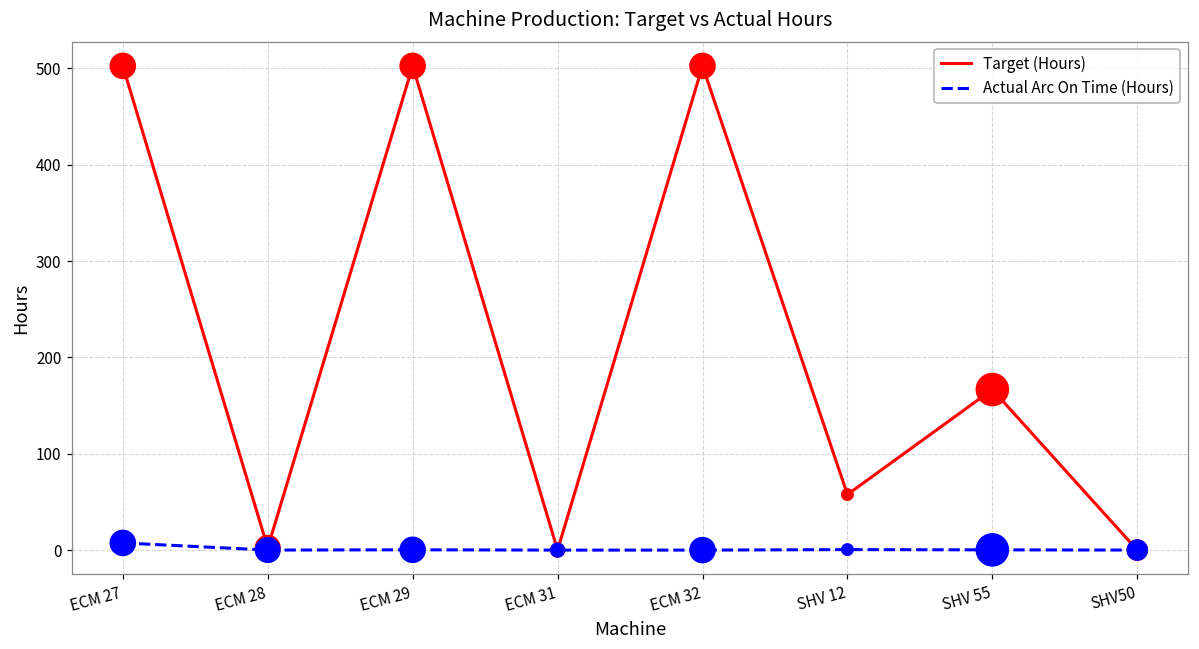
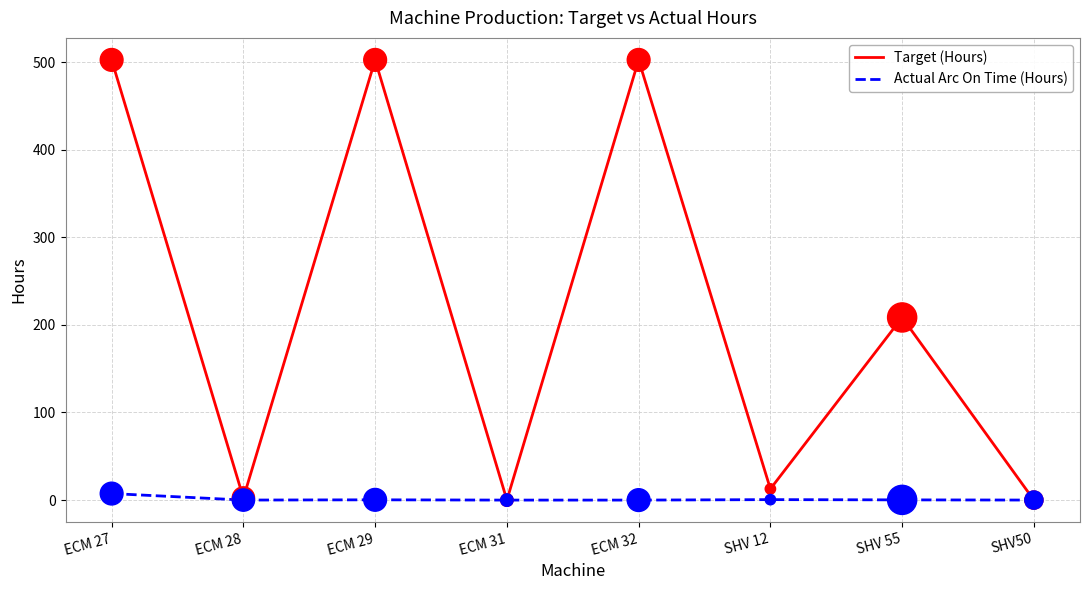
  {
    "Target (Hours)": {
      "ECM 27": 500,
      "ECM 29": 500,
      "ECM 32": 500,
-     "SHV 12": 60,
-     "SHV 55": 170
+     "SHV 12": 10,
+     "SHV 55": 210
    },
    "Actual Arc On Time (Hours)": {
      "ECM 27": 10,
      "ECM 29": 0,
      "ECM 32": 0,
      "SHV 12": 0,
      "SHV 55": 0
    }
  }
